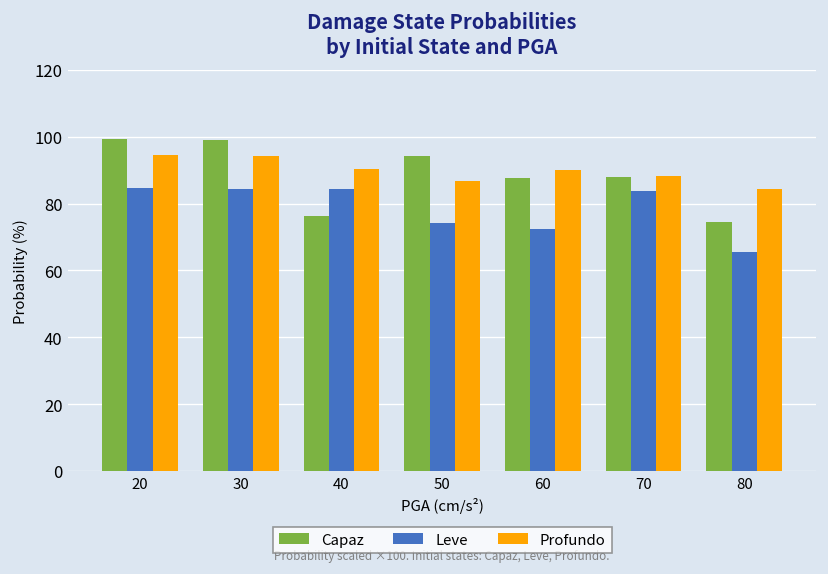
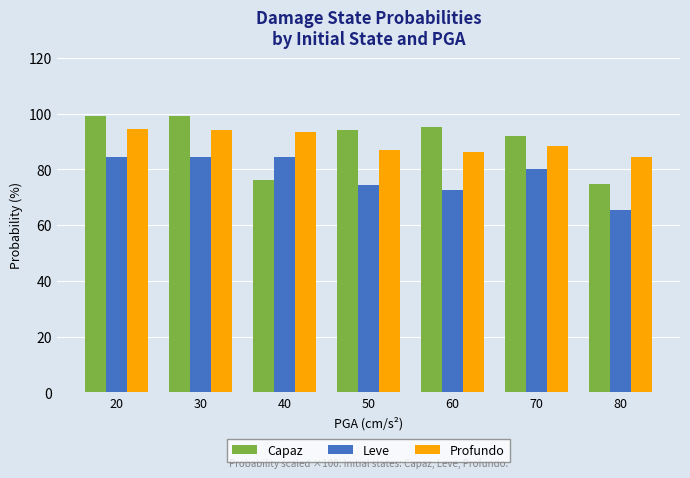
  {
    "Capaz": {
      "20": 99,
      "30": 99,
      "40": 76,
      "50": 94,
-     "60": 88,
-     "70": 88,
+     "60": 95,
+     "70": 92,
      "80": 75
    },
    "Leve": {
      "20": 85,
      "30": 84,
      "40": 84,
      "50": 74,
      "60": 73,
-     "70": 84,
+     "70": 80,
      "80": 65
    },
    "Profundo": {
      "20": 95,
      "30": 94,
-     "40": 90,
+     "40": 93,
      "50": 87,
-     "60": 90,
+     "60": 86,
      "70": 88,
      "80": 84
    }
  }
